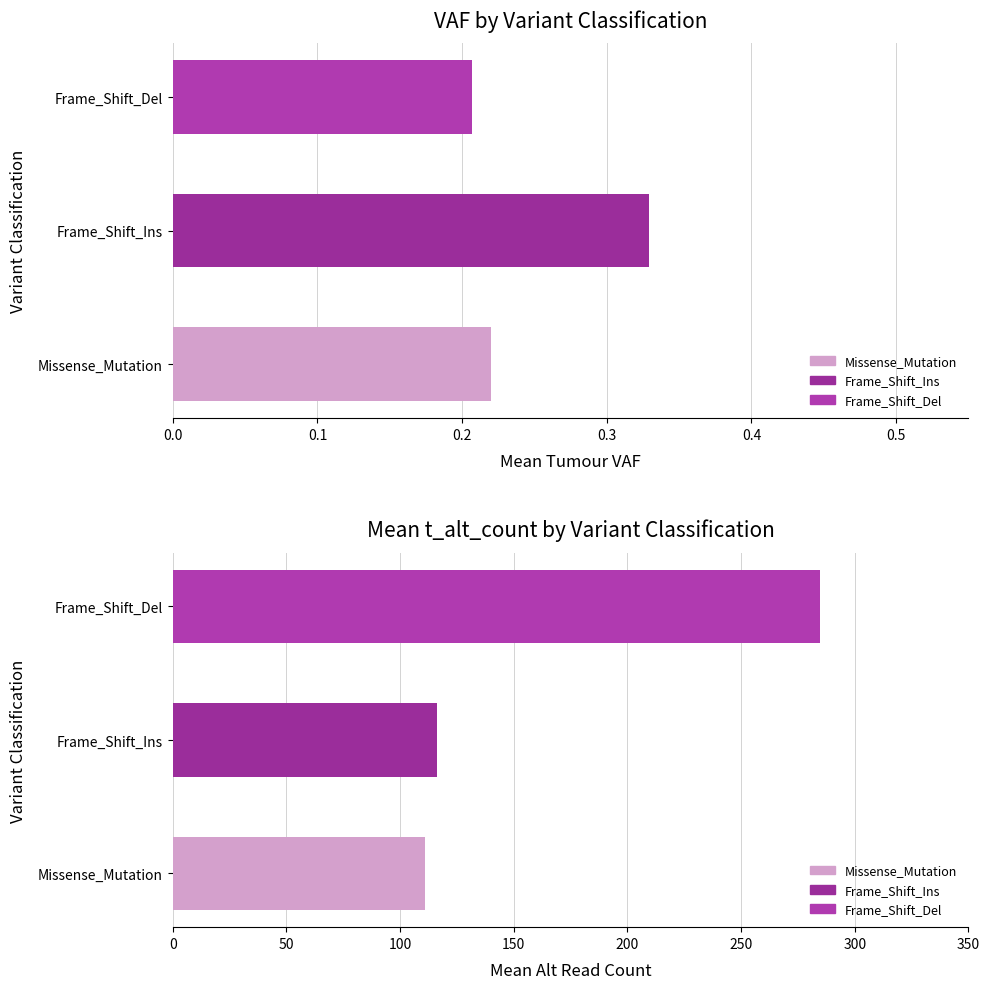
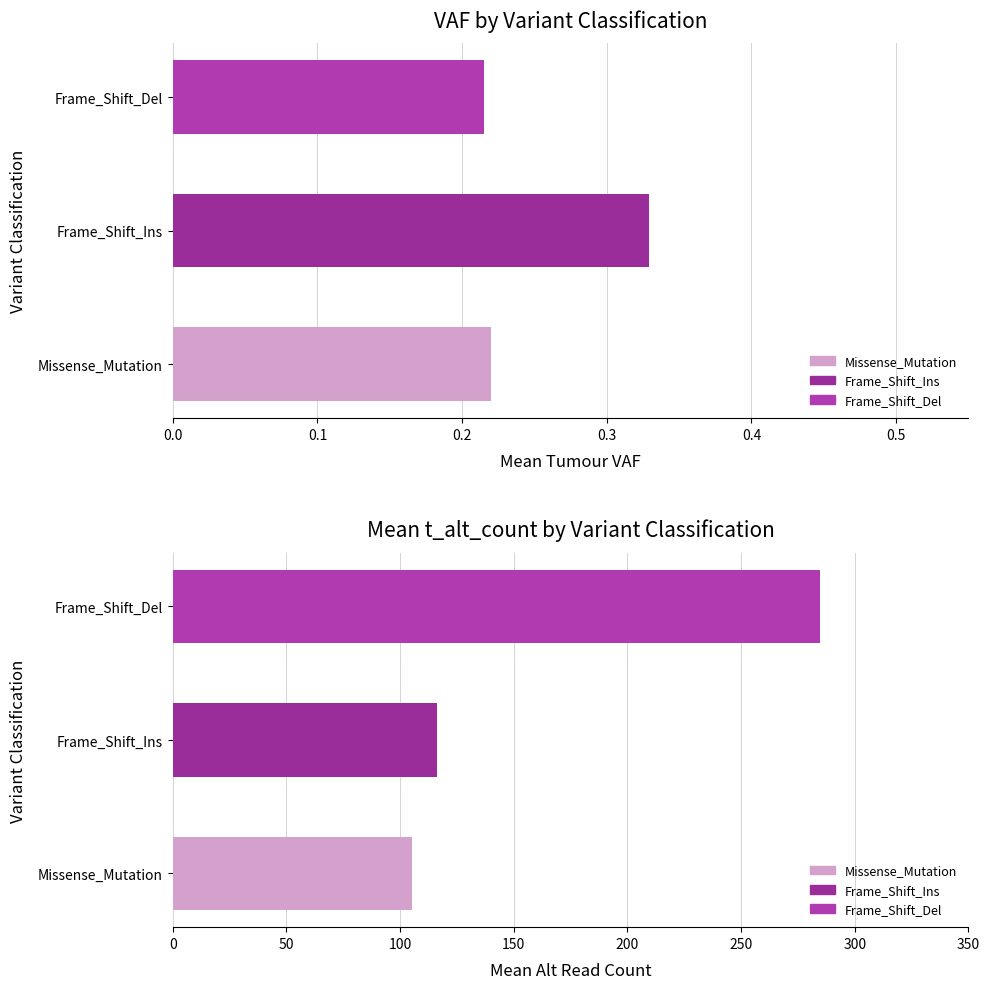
  {
    "VAF by Variant Classification": {
-     "Frame_Shift_Del": 0.207,
+     "Frame_Shift_Del": 0.215,
      "Frame_Shift_Ins": 0.329,
      "Missense_Mutation": 0.220
    },
    "Mean t_alt_count by Variant Classification": {
      "Frame_Shift_Del": 285,
      "Frame_Shift_Ins": 116,
-     "Missense_Mutation": 111
+     "Missense_Mutation": 105
    }
  }
